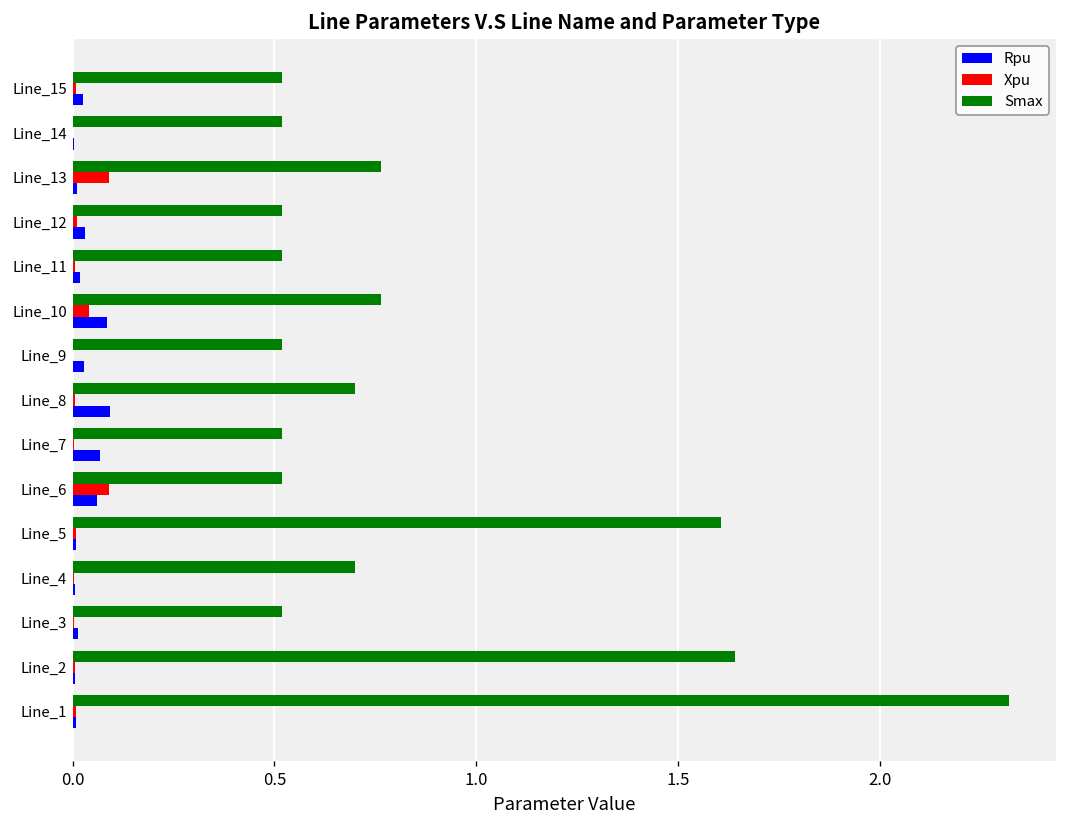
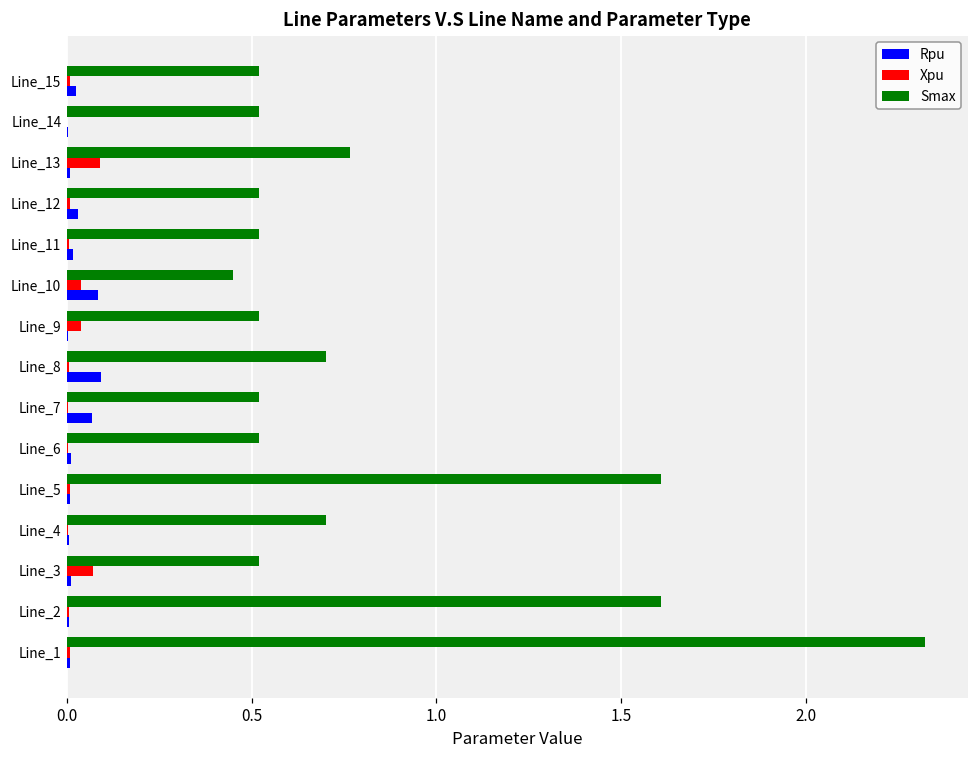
  {
    "Rpu": {
      "Line_15": 0.02,
      "Line_13": 0.01,
      "Line_12": 0.03,
      "Line_11": 0.02,
      "Line_10": 0.09,
-     "Line_9": 0.03,
+     "Line_9": 0.00,
      "Line_8": 0.09,
      "Line_7": 0.07,
-     "Line_6": 0.06,
+     "Line_6": 0.01,
      "Line_5": 0.01,
      "Line_3": 0.01,
      "Line_1": 0.01
    },
    "Xpu": {
      "Line_15": 0.01,
      "Line_13": 0.09,
      "Line_12": 0.01,
      "Line_10": 0.04,
-     "Line_9": 0.00,
-     "Line_6": 0.09,
+     "Line_9": 0.04,
+     "Line_6": 0.00,
      "Line_5": 0.01,
-     "Line_3": 0.00,
+     "Line_3": 0.07,
      "Line_1": 0.01
    },
    "Smax": {
      "Line_15": 0.52,
      "Line_14": 0.52,
      "Line_13": 0.76,
      "Line_12": 0.52,
      "Line_11": 0.52,
-     "Line_10": 0.76,
+     "Line_10": 0.45,
      "Line_9": 0.52,
      "Line_8": 0.70,
      "Line_7": 0.52,
      "Line_6": 0.52,
      "Line_5": 1.61,
      "Line_4": 0.70,
      "Line_3": 0.52,
-     "Line_2": 1.64,
+     "Line_2": 1.61,
      "Line_1": 2.32
    }
  }
